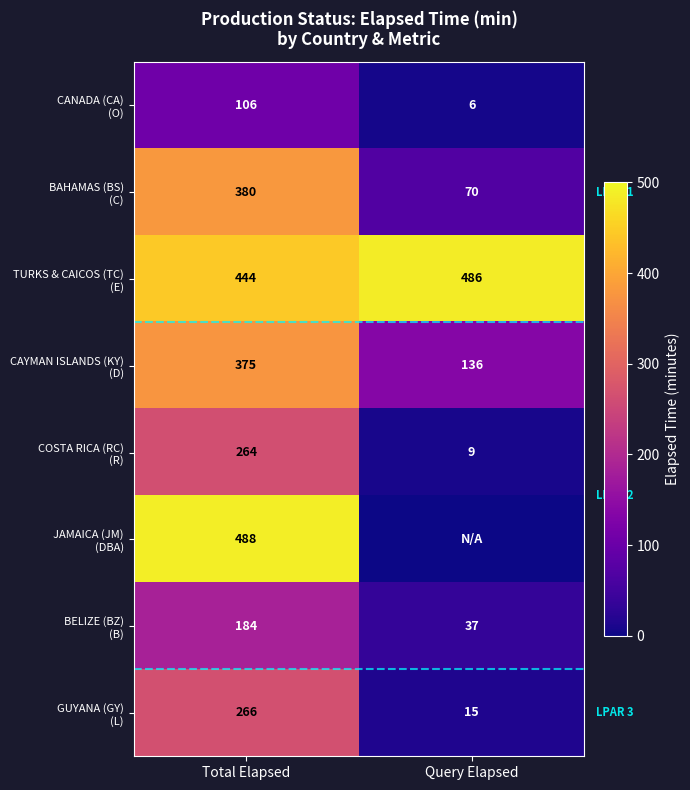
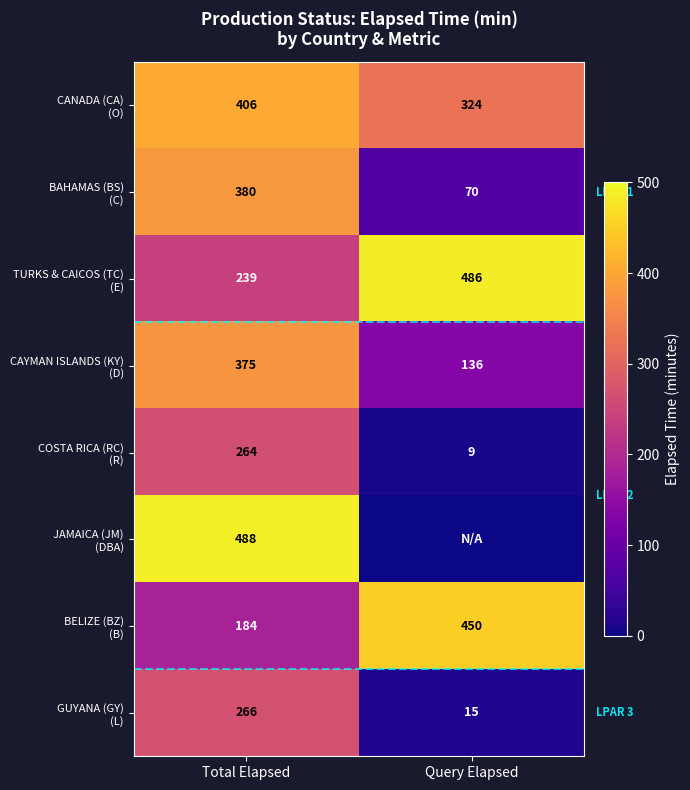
  {
    "CANADA (CA) (O)": {
-     "Total Elapsed": 106,
-     "Query Elapsed": 6
+     "Total Elapsed": 406,
+     "Query Elapsed": 324
    },
    "BAHAMAS (BS) (C)": {
      "Total Elapsed": 380,
      "Query Elapsed": 70
    },
    "TURKS & CAICOS (TC) (E)": {
-     "Total Elapsed": 444,
+     "Total Elapsed": 239,
      "Query Elapsed": 486
    },
    "CAYMAN ISLANDS (KY) (D)": {
      "Total Elapsed": 375,
      "Query Elapsed": 136
    },
    "COSTA RICA (RC) (R)": {
      "Total Elapsed": 264,
      "Query Elapsed": 9
    },
    "JAMAICA (JM) (DBA)": {
      "Total Elapsed": 488
    },
    "BELIZE (BZ) (B)": {
      "Total Elapsed": 184,
-     "Query Elapsed": 37
+     "Query Elapsed": 450
    },
    "GUYANA (GY) (L)": {
      "Total Elapsed": 266,
      "Query Elapsed": 15
    }
  }
